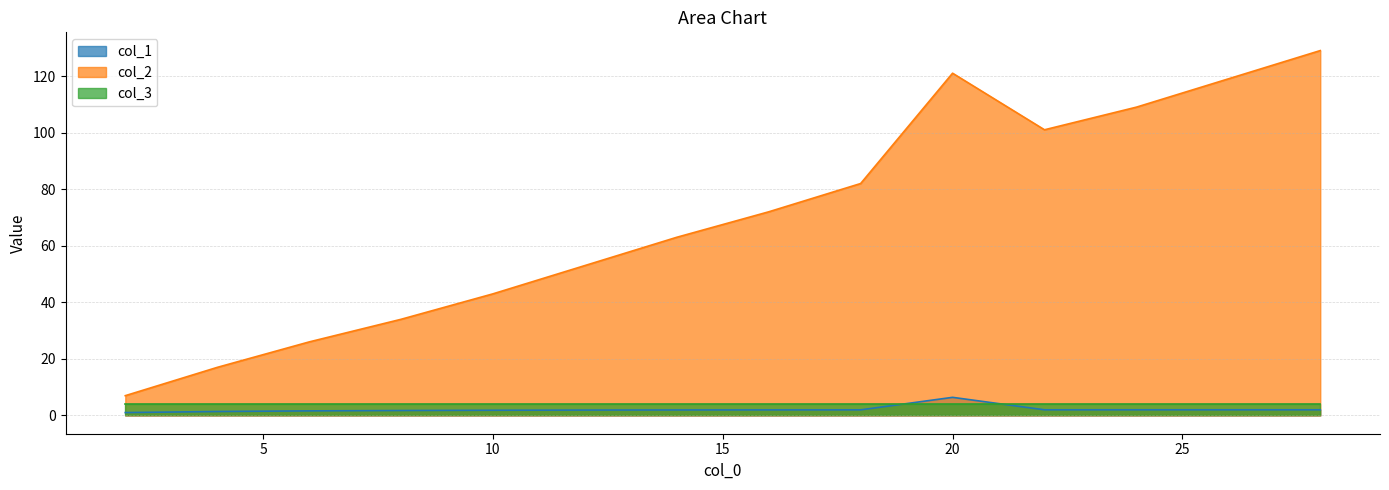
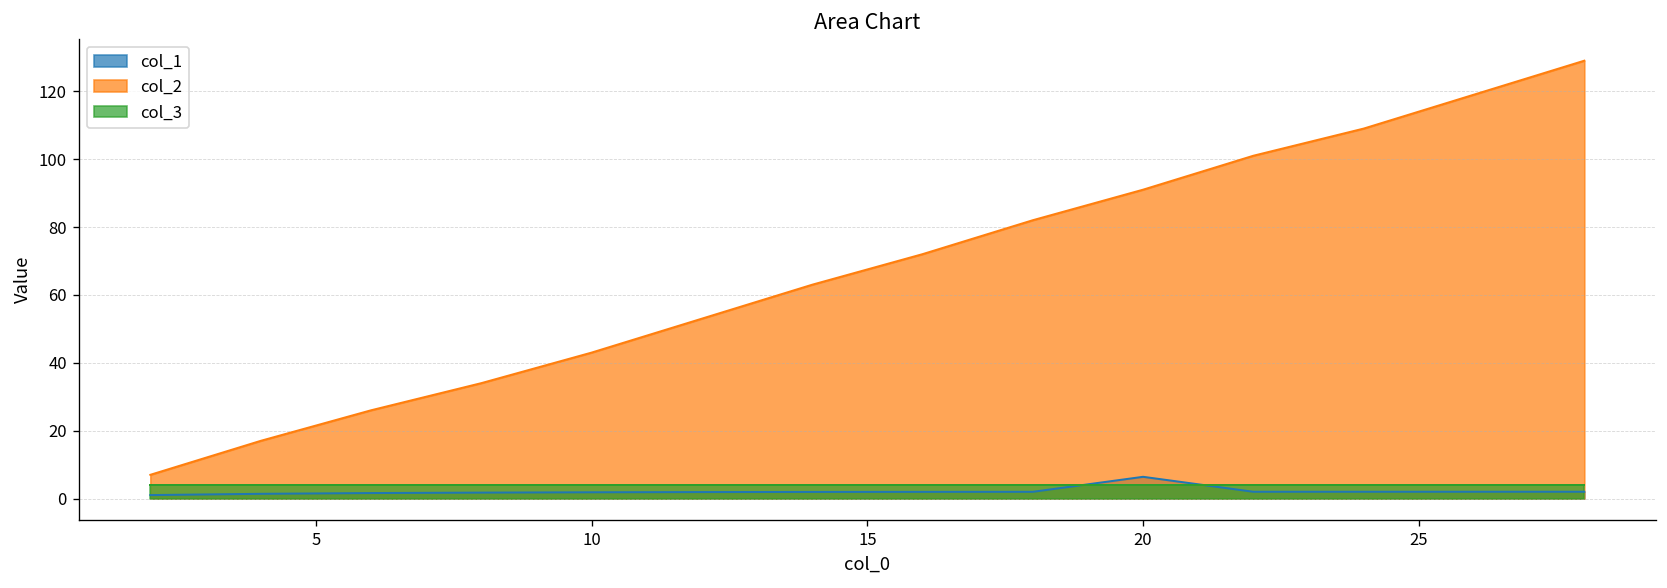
  {
    "col_1": {
      "10": 2,
      "20": 6
    },
    "col_2": {
      "10": 43,
-     "20": 121
+     "20": 91
    },
    "col_3": {
      "10": 4,
      "20": 4
    }
  }
